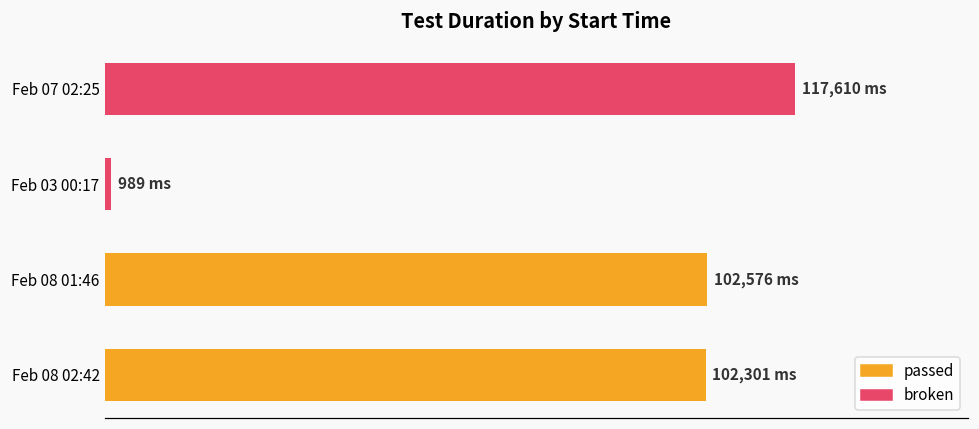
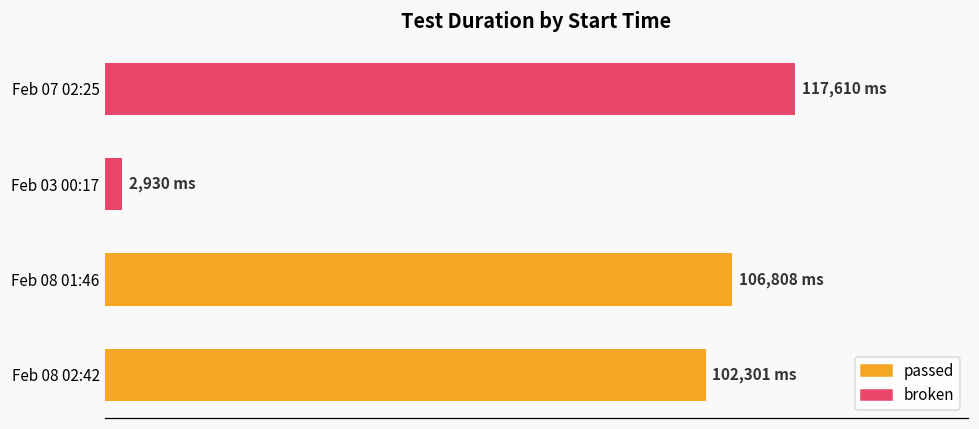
  {
    "Feb 07 02:25": "117,610",
-   "Feb 03 00:17": "989",
-   "Feb 08 01:46": "102,576",
+   "Feb 03 00:17": "2,930",
+   "Feb 08 01:46": "106,808",
    "Feb 08 02:42": "102,301"
  }
